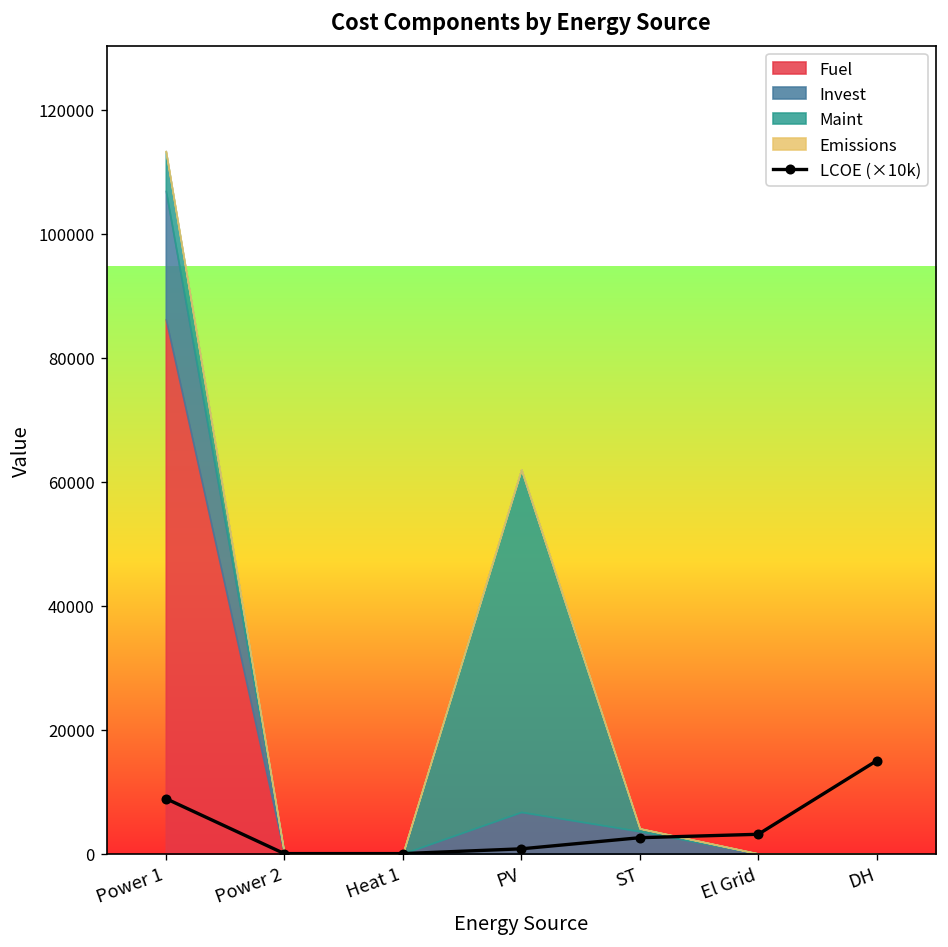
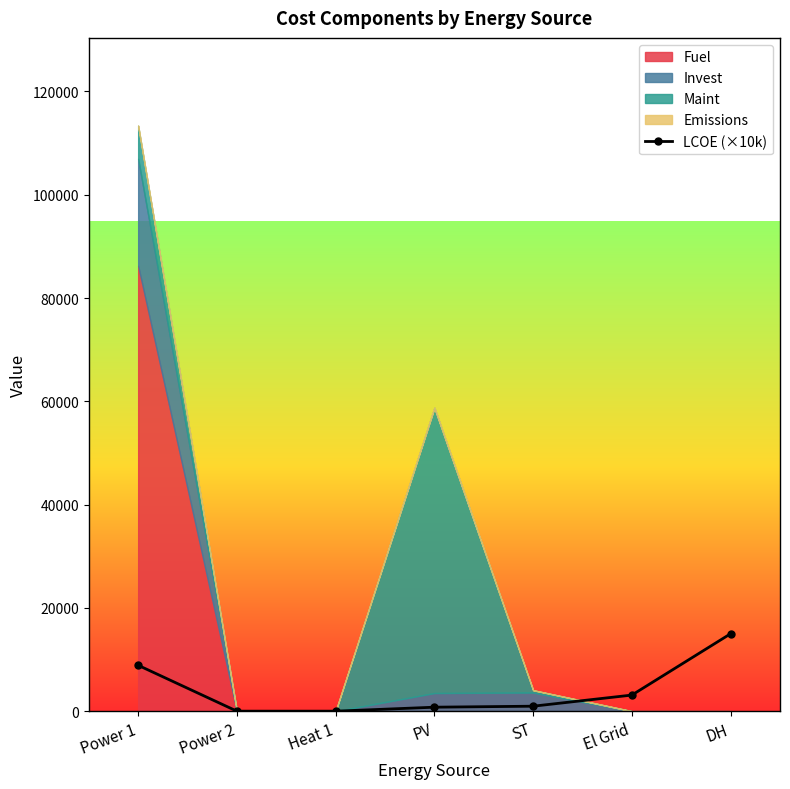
  {
    "LCOE (×10k)": {
      "Power 1": 9000,
      "PV": 1000,
-     "ST": 3000,
+     "ST": 1000,
      "El Grid": 3000,
      "DH": 15000
    },
    "Fuel": {
      "Power 1": 86000,
      "PV": 0,
      "ST": 0
    },
    "Invest": {
      "Power 1": 21000,
-     "PV": 7000
+     "PV": 4000
    }
  }
